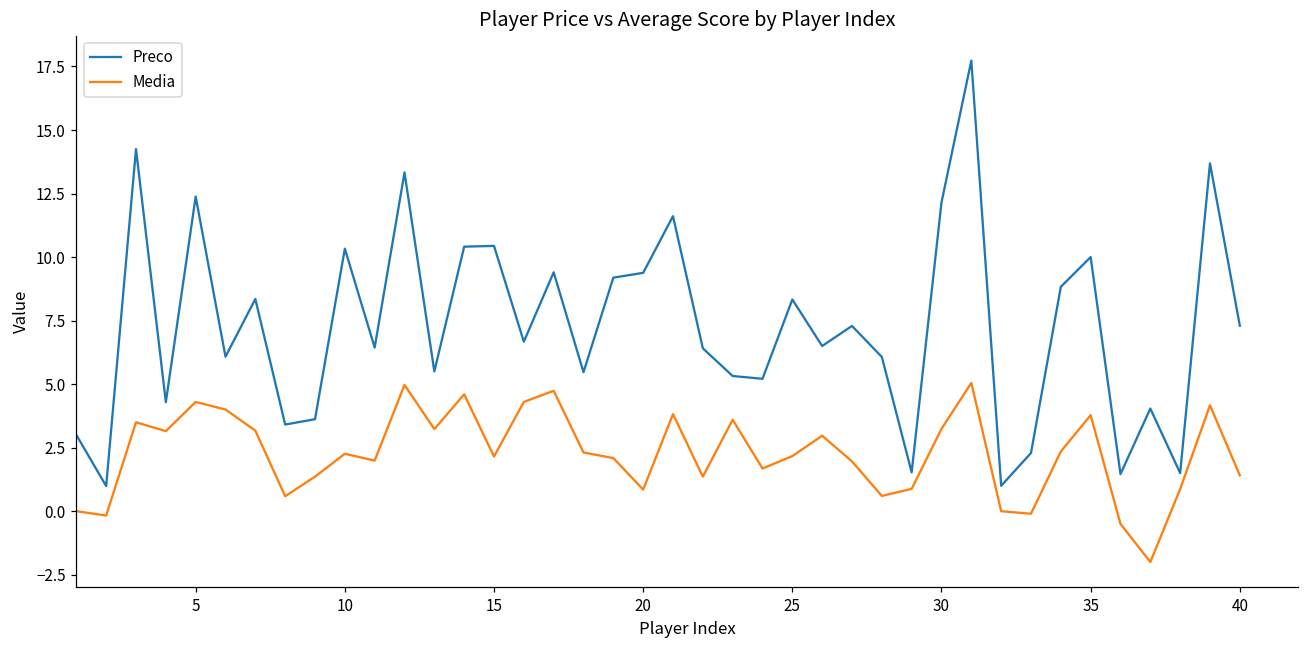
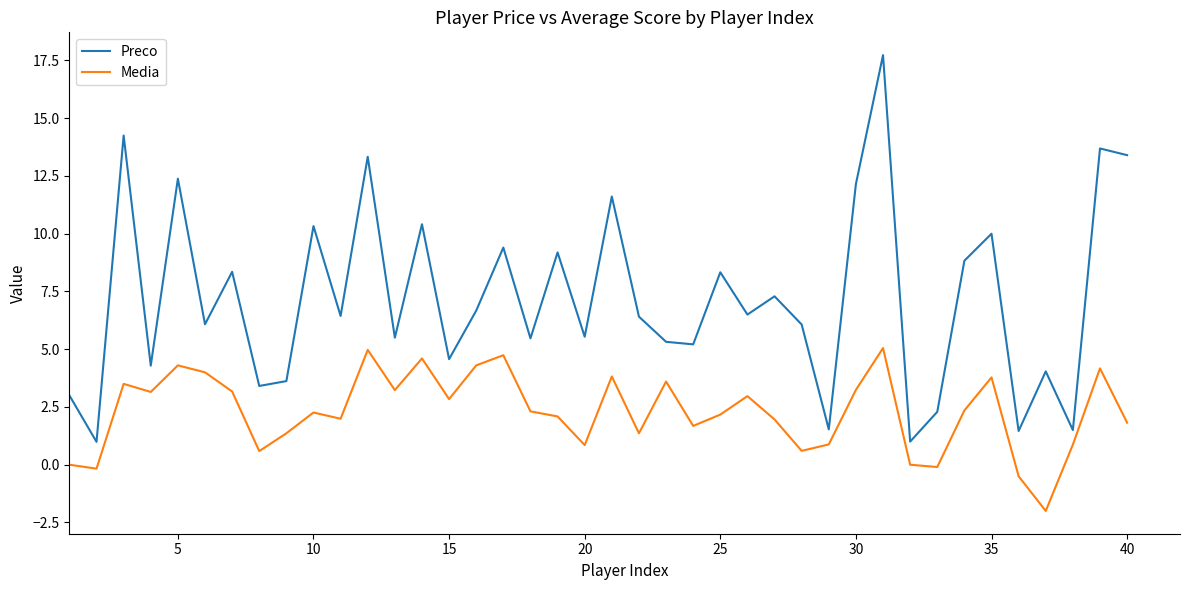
  {
    "Preco": {
      "5": 12.4,
      "10": 10.3,
-     "15": 10.4,
-     "20": 9.4,
+     "15": 4.6,
+     "20": 5.5,
      "25": 8.3,
      "30": 12.2,
      "35": 10.0,
-     "40": 7.3
+     "40": 13.4
    },
    "Media": {
      "5": 4.3,
      "10": 2.3,
-     "15": 2.2,
+     "15": 2.8,
      "20": 0.9,
      "25": 2.2,
      "30": 3.2,
      "35": 3.8,
-     "40": 1.4
+     "40": 1.8
    }
  }
